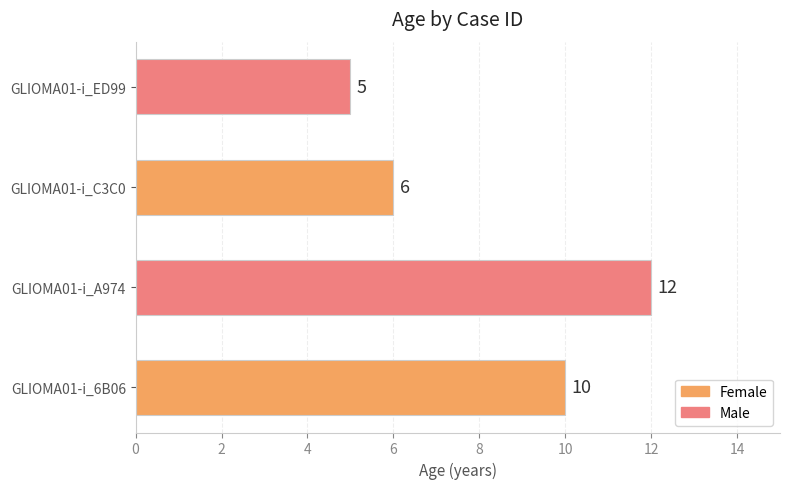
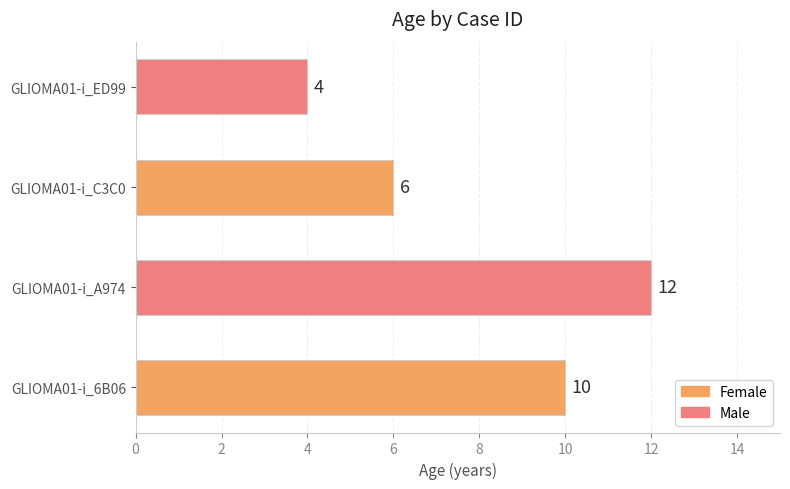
  {
-   "GLIOMA01-i_ED99": 5,
+   "GLIOMA01-i_ED99": 4,
    "GLIOMA01-i_C3C0": 6,
    "GLIOMA01-i_A974": 12,
    "GLIOMA01-i_6B06": 10
  }
